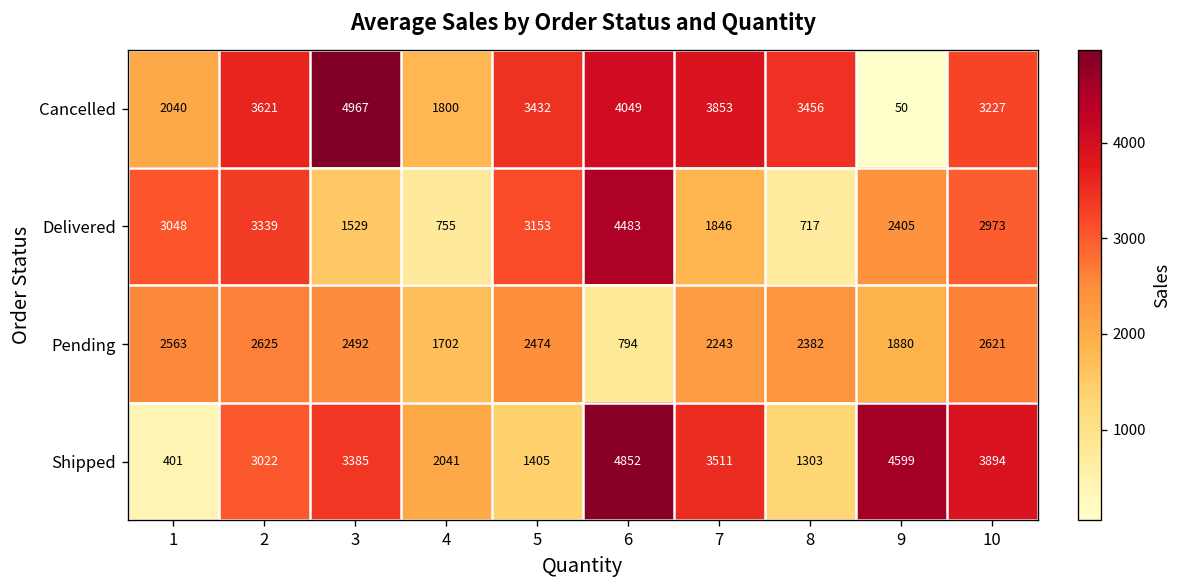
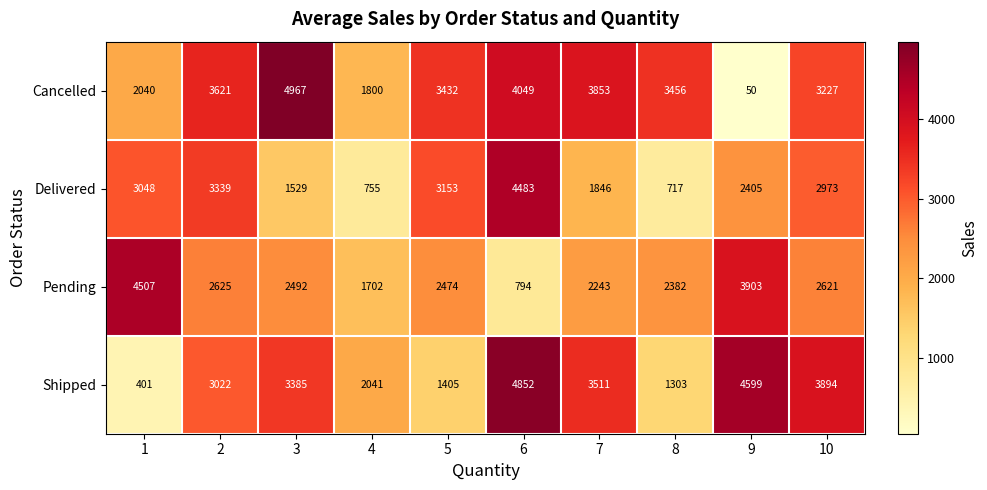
  {
    "Cancelled": {
      "1": 2040,
      "2": 3621,
      "3": 4967,
      "4": 1800,
      "5": 3432,
      "6": 4049,
      "7": 3853,
      "8": 3456,
      "9": 50,
      "10": 3227
    },
    "Delivered": {
      "1": 3048,
      "2": 3339,
      "3": 1529,
      "4": 755,
      "5": 3153,
      "6": 4483,
      "7": 1846,
      "8": 717,
      "9": 2405,
      "10": 2973
    },
    "Pending": {
-     "1": 2563,
+     "1": 4507,
      "2": 2625,
      "3": 2492,
      "4": 1702,
      "5": 2474,
      "6": 794,
      "7": 2243,
      "8": 2382,
-     "9": 1880,
+     "9": 3903,
      "10": 2621
    },
    "Shipped": {
      "1": 401,
      "2": 3022,
      "3": 3385,
      "4": 2041,
      "5": 1405,
      "6": 4852,
      "7": 3511,
      "8": 1303,
      "9": 4599,
      "10": 3894
    }
  }
